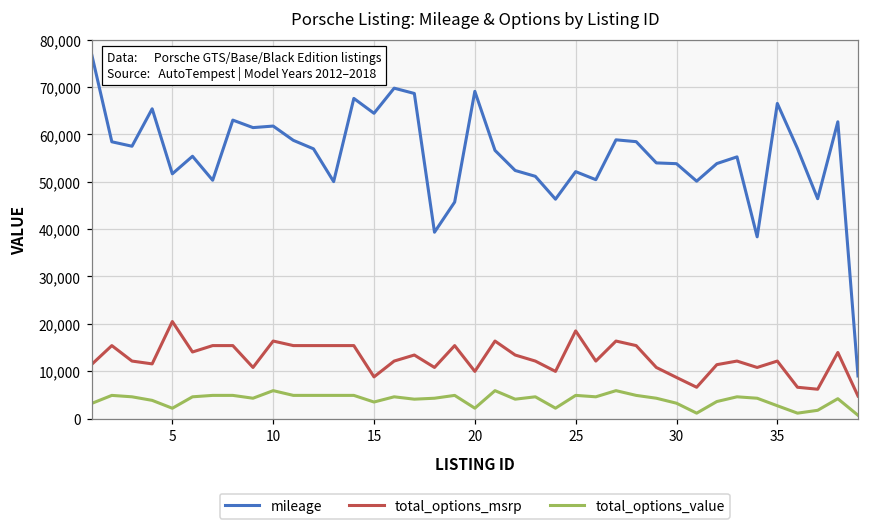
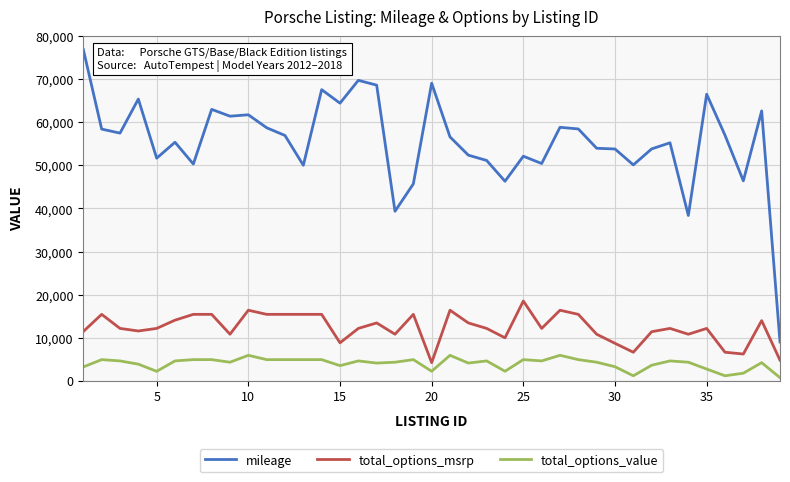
  {
    "mileage": {
      "5": "52,000",
      "10": "62,000",
      "15": "64,000",
      "20": "69,000",
      "25": "52,000",
      "30": "54,000",
      "35": "67,000"
    },
    "total_options_msrp": {
-     "5": "20,000",
+     "5": "12,000",
      "10": "16,000",
      "15": "9,000",
-     "20": "10,000",
+     "20": "4,000",
      "25": "19,000",
      "30": "9,000",
      "35": "12,000"
    },
    "total_options_value": {
      "5": "2,000",
      "10": "6,000",
      "15": "4,000",
      "20": "2,000",
      "25": "5,000",
      "30": "3,000",
      "35": "3,000"
    }
  }
